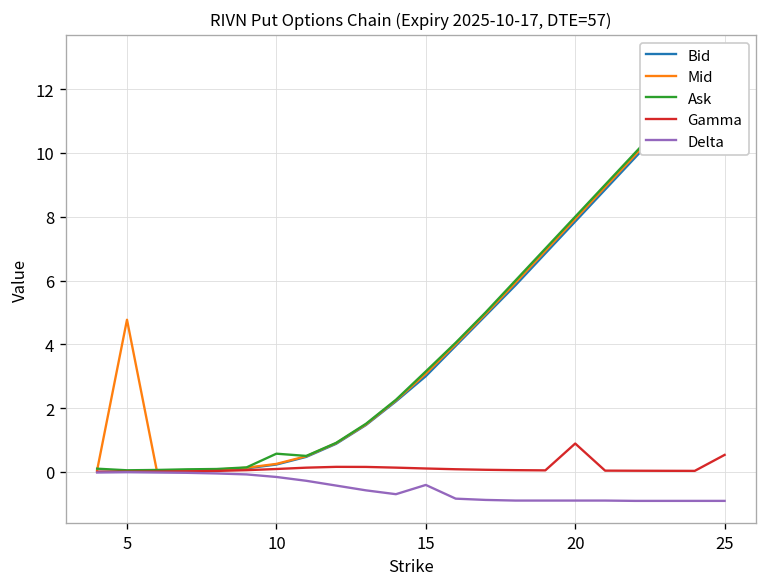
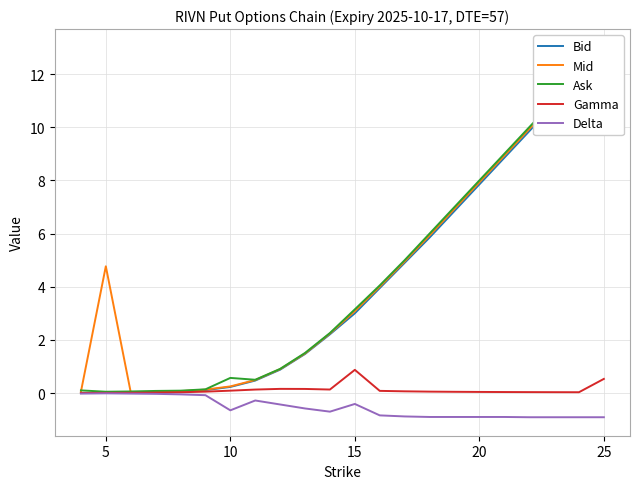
  {
    "Mid": {
      "5": 4.8
    },
    "Ask": {
      "10": 0.6
    },
    "Gamma": {
      "10": 0.1,
-     "15": 0.1,
-     "20": 0.9,
+     "15": 0.9,
+     "20": 0.0,
      "25": 0.5
    },
    "Delta": {
-     "10": -0.2,
+     "10": -0.7,
      "15": -0.4,
      "20": -0.9,
      "25": -0.9
    }
  }
